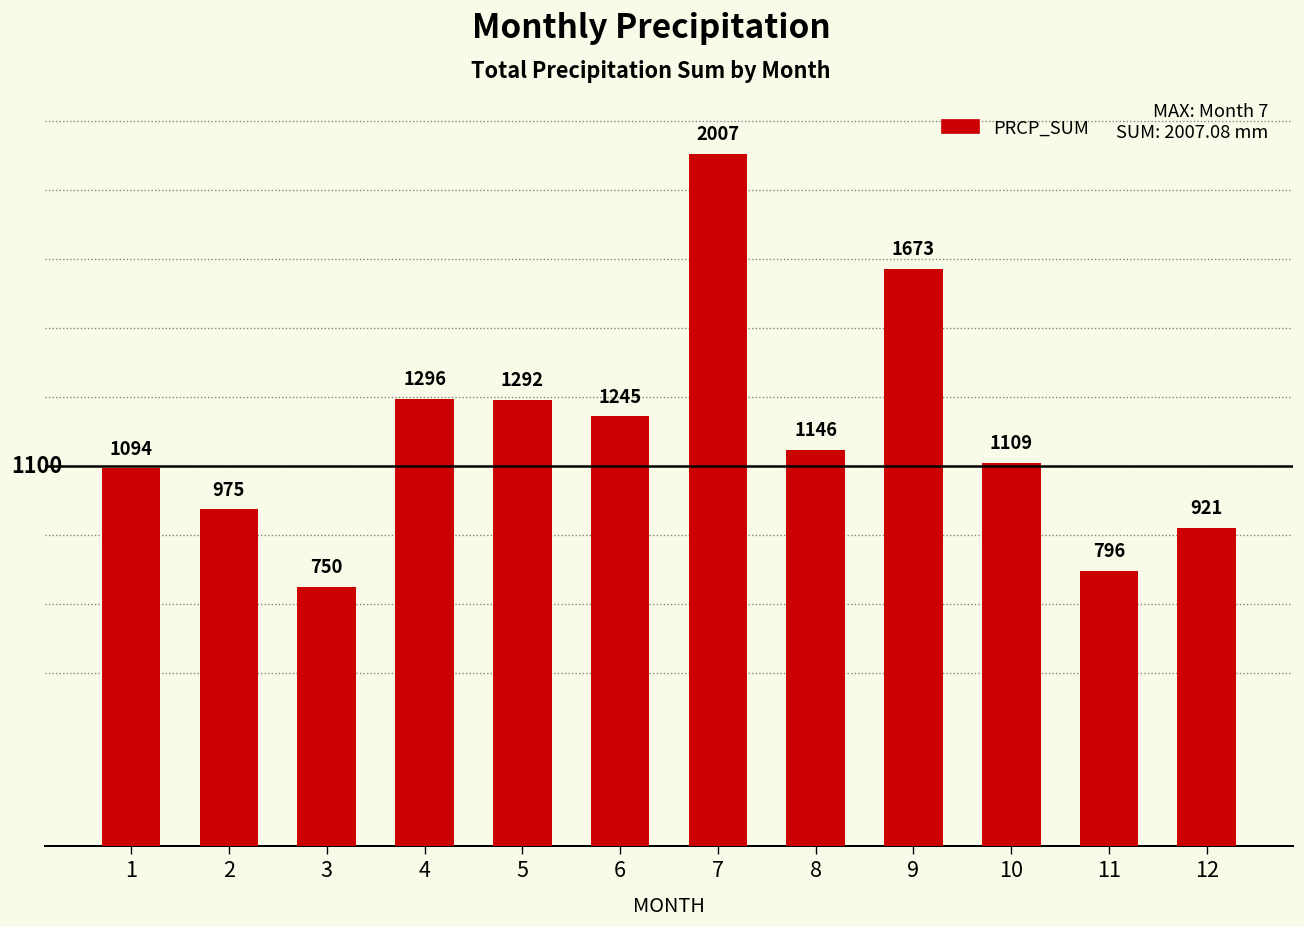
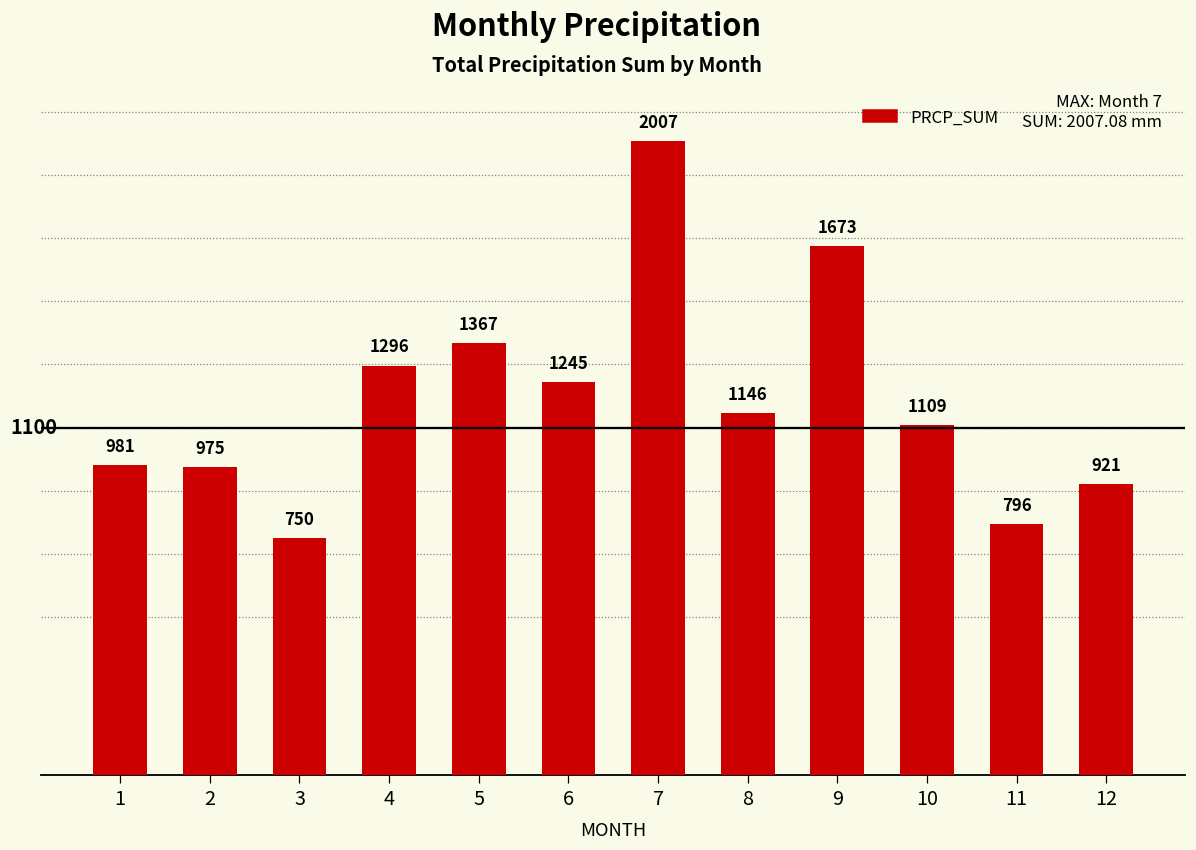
  {
-   "1": 1094,
+   "1": 981,
    "2": 975,
    "3": 750,
    "4": 1296,
-   "5": 1292,
+   "5": 1367,
    "6": 1245,
    "7": 2007,
    "8": 1146,
    "9": 1673,
    "10": 1109,
    "11": 796,
    "12": 921
  }
